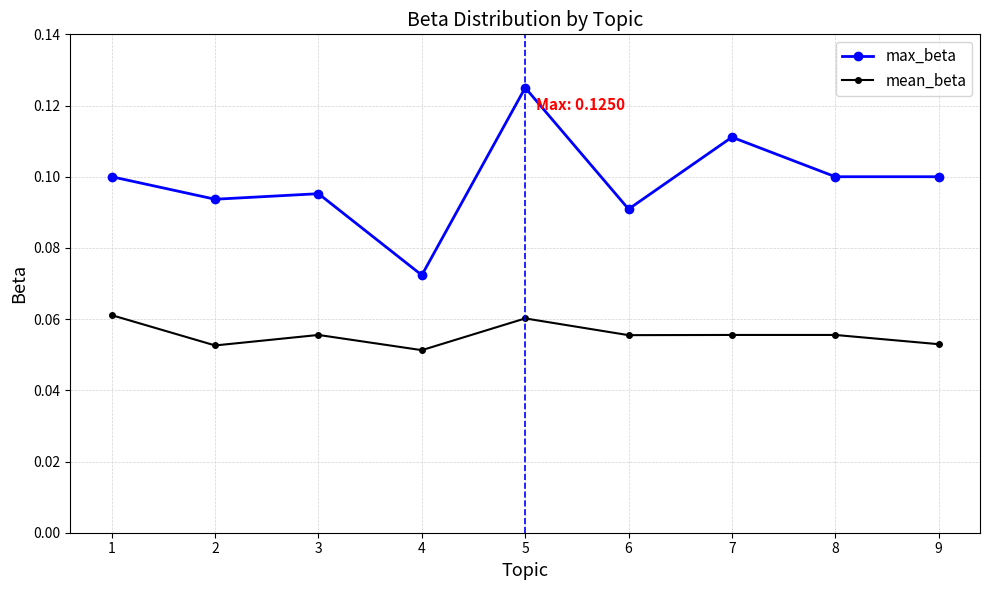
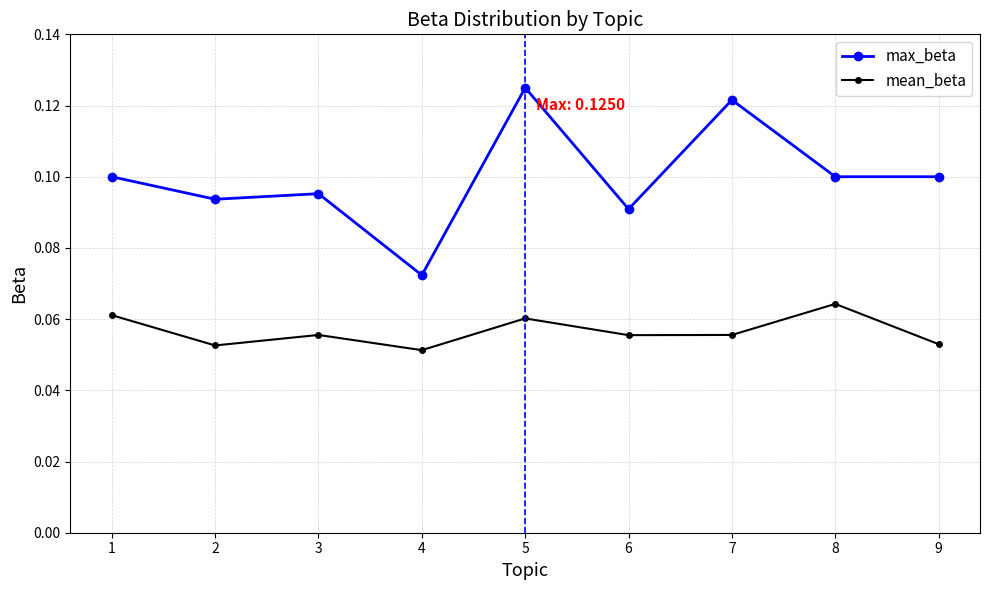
  {
    "max_beta": {
      "1": 0.100,
      "2": 0.094,
      "3": 0.095,
      "4": 0.072,
      "6": 0.091,
-     "7": 0.111,
+     "7": 0.122,
      "8": 0.100,
      "9": 0.100
    },
    "mean_beta": {
      "1": 0.061,
      "2": 0.053,
      "3": 0.056,
      "4": 0.051,
      "5": 0.060,
      "6": 0.055,
      "7": 0.056,
-     "8": 0.056,
+     "8": 0.064,
      "9": 0.053
    }
  }
